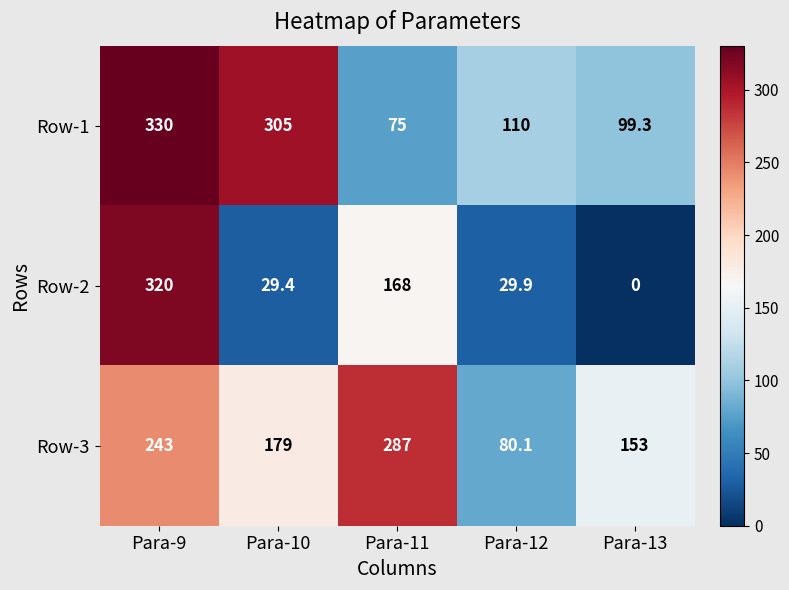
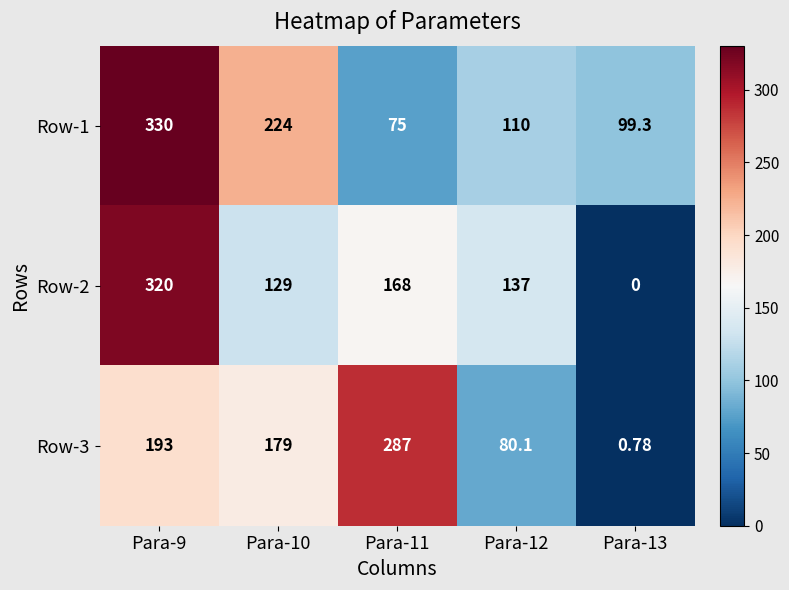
  {
    "Row-1": {
      "Para-9": 330,
-     "Para-10": 305,
+     "Para-10": 224,
      "Para-11": 75,
      "Para-12": 110,
      "Para-13": 99.3
    },
    "Row-2": {
      "Para-9": 320,
-     "Para-10": 29.4,
+     "Para-10": 129,
      "Para-11": 168,
-     "Para-12": 29.9,
+     "Para-12": 137,
      "Para-13": 0
    },
    "Row-3": {
-     "Para-9": 243,
+     "Para-9": 193,
      "Para-10": 179,
      "Para-11": 287,
      "Para-12": 80.1,
-     "Para-13": 153
+     "Para-13": 0.78
    }
  }
